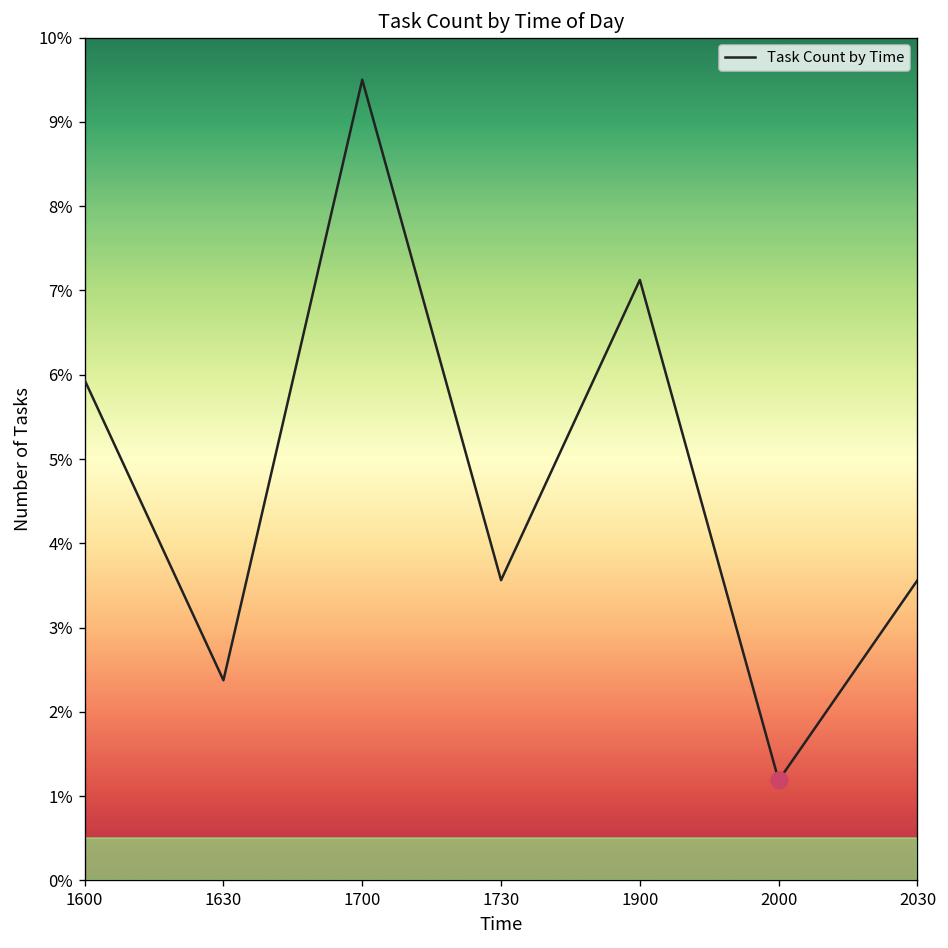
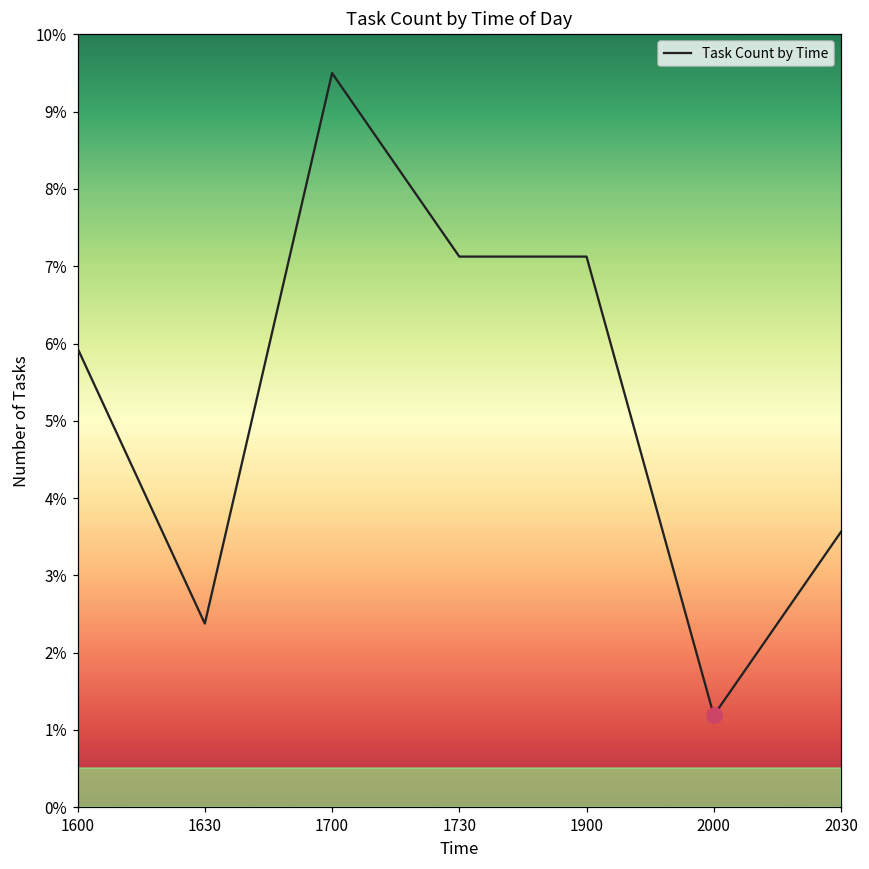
  {
    "Task Count by Time": {
      "1600": "5.9%",
      "1630": "2.4%",
      "1700": "9.5%",
-     "1730": "3.6%",
+     "1730": "7.1%",
      "1900": "7.1%",
      "2030": "3.6%"
    }
  }
